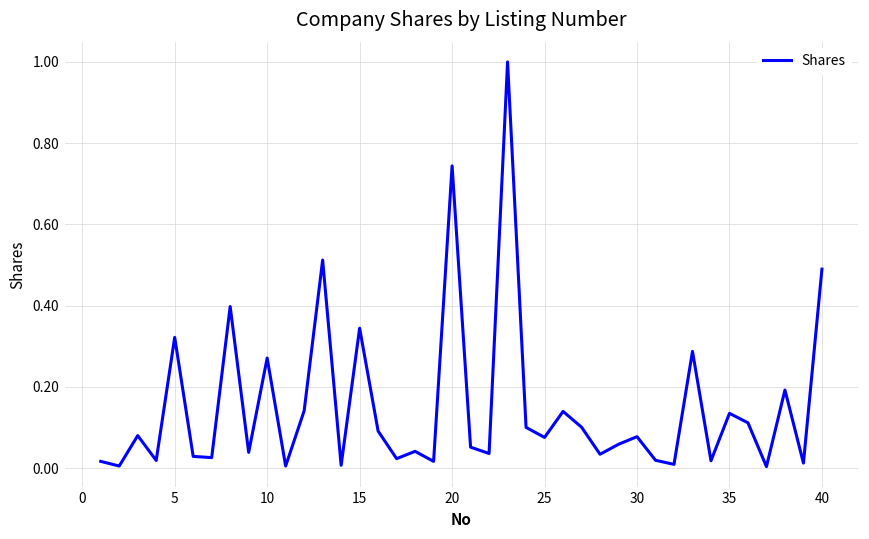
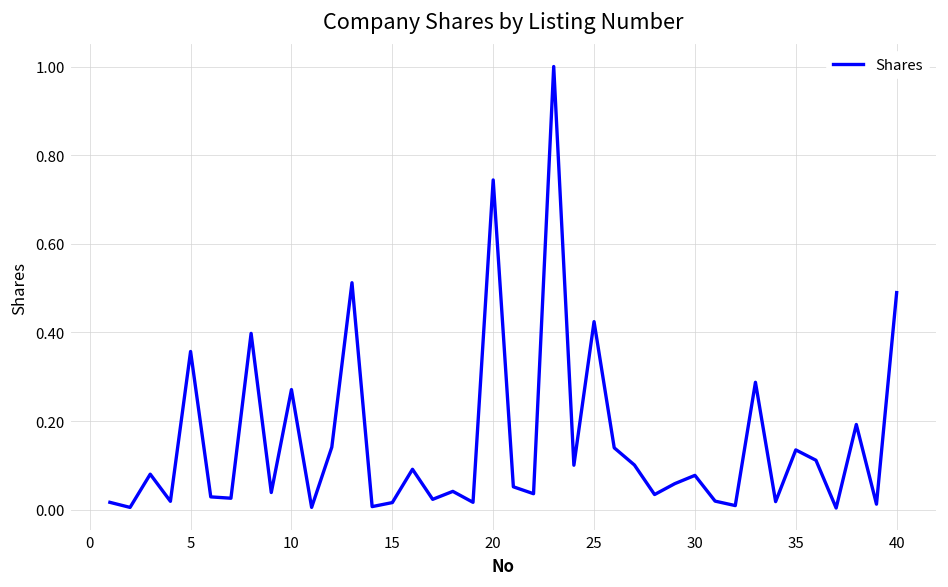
  {
-   "5": 0.32,
+   "5": 0.36,
    "10": 0.27,
-   "15": 0.34,
+   "15": 0.02,
    "20": 0.74,
-   "25": 0.08,
+   "25": 0.42,
    "30": 0.08,
    "35": 0.13,
    "40": 0.49
  }
